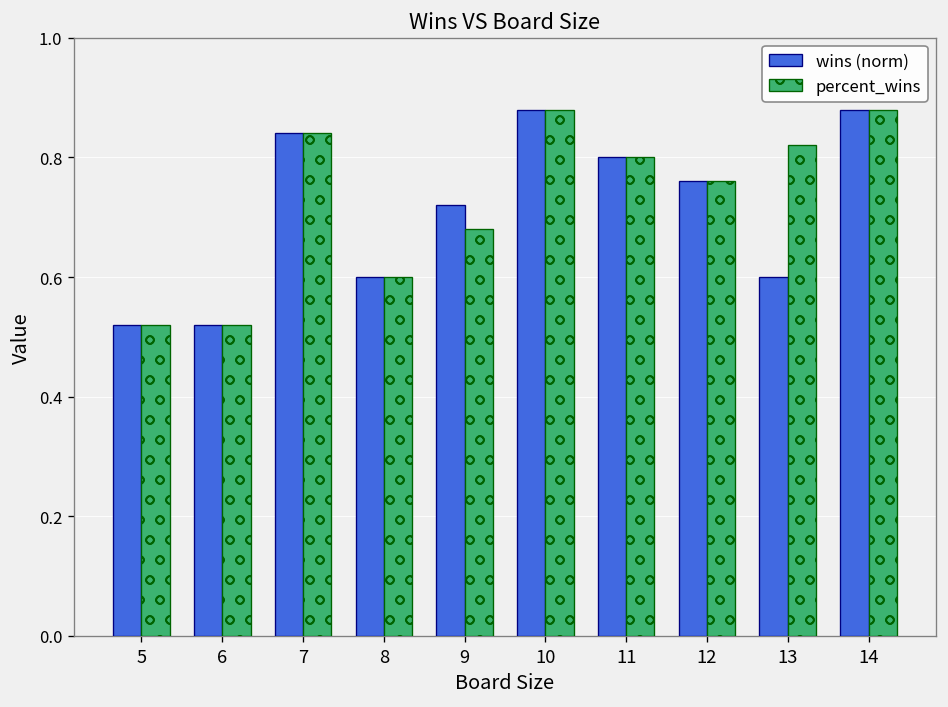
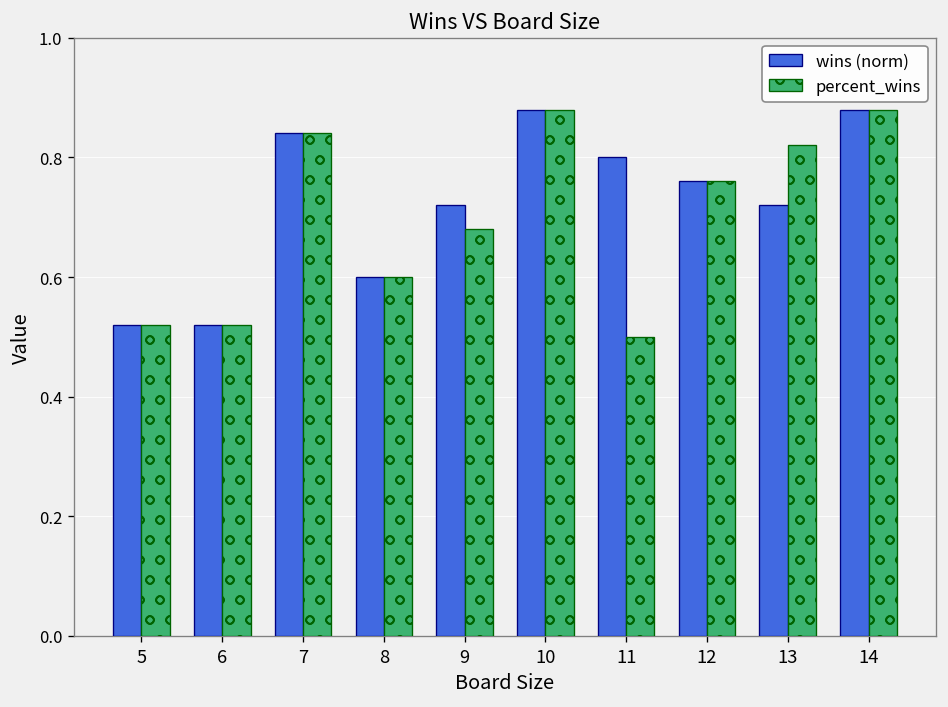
  {
    "wins (norm)": {
      "5": 0.52,
      "6": 0.52,
      "7": 0.84,
      "8": 0.60,
      "9": 0.72,
      "10": 0.88,
      "11": 0.80,
      "12": 0.76,
-     "13": 0.60,
+     "13": 0.72,
      "14": 0.88
    },
    "percent_wins": {
      "5": 0.52,
      "6": 0.52,
      "7": 0.84,
      "8": 0.6,
      "9": 0.68,
      "10": 0.88,
-     "11": 0.8,
+     "11": 0.5,
      "12": 0.76,
      "13": 0.82,
      "14": 0.88
    }
  }
